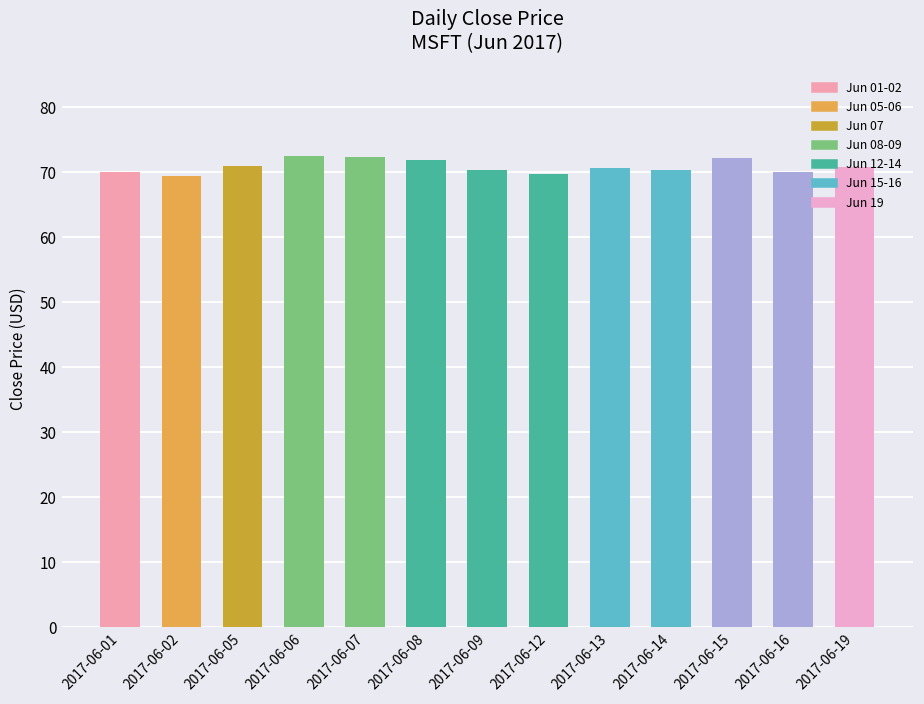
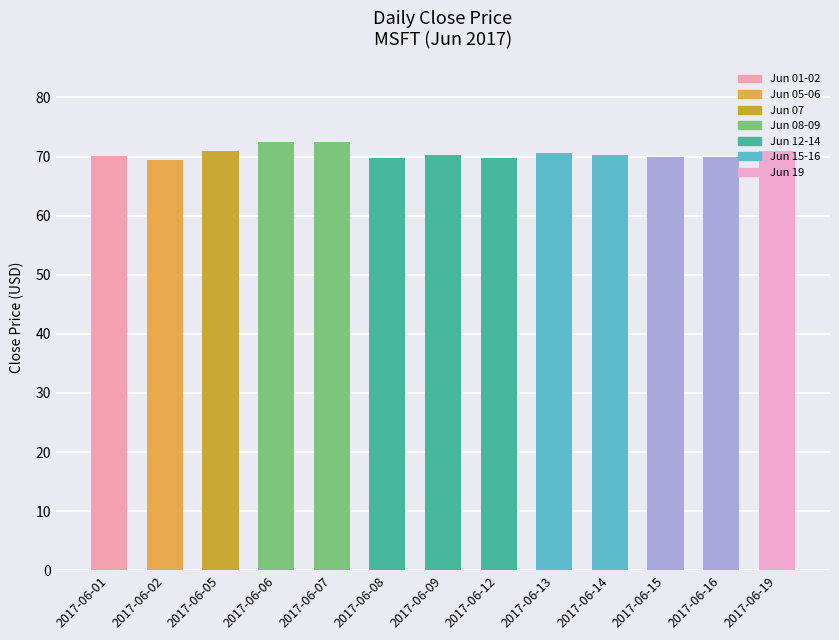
  {
    "2017-06-01": 70,
    "2017-06-02": 69,
    "2017-06-05": 71,
    "2017-06-06": 73,
    "2017-06-07": 72,
-   "2017-06-08": 72,
+   "2017-06-08": 70,
    "2017-06-09": 70,
    "2017-06-12": 70,
    "2017-06-13": 71,
    "2017-06-14": 70,
-   "2017-06-15": 72,
+   "2017-06-15": 70,
    "2017-06-16": 70,
    "2017-06-19": 71
  }
